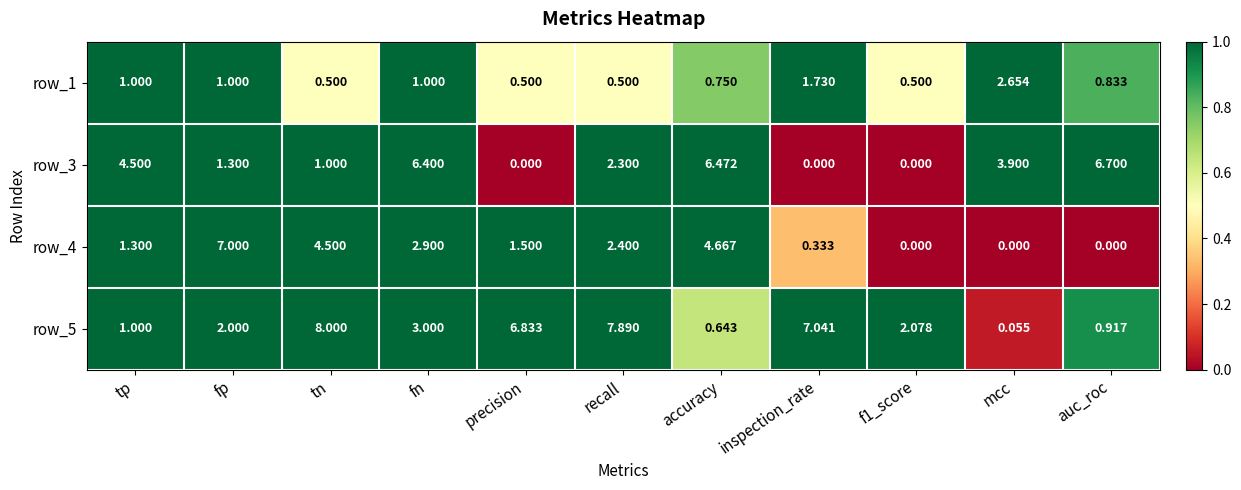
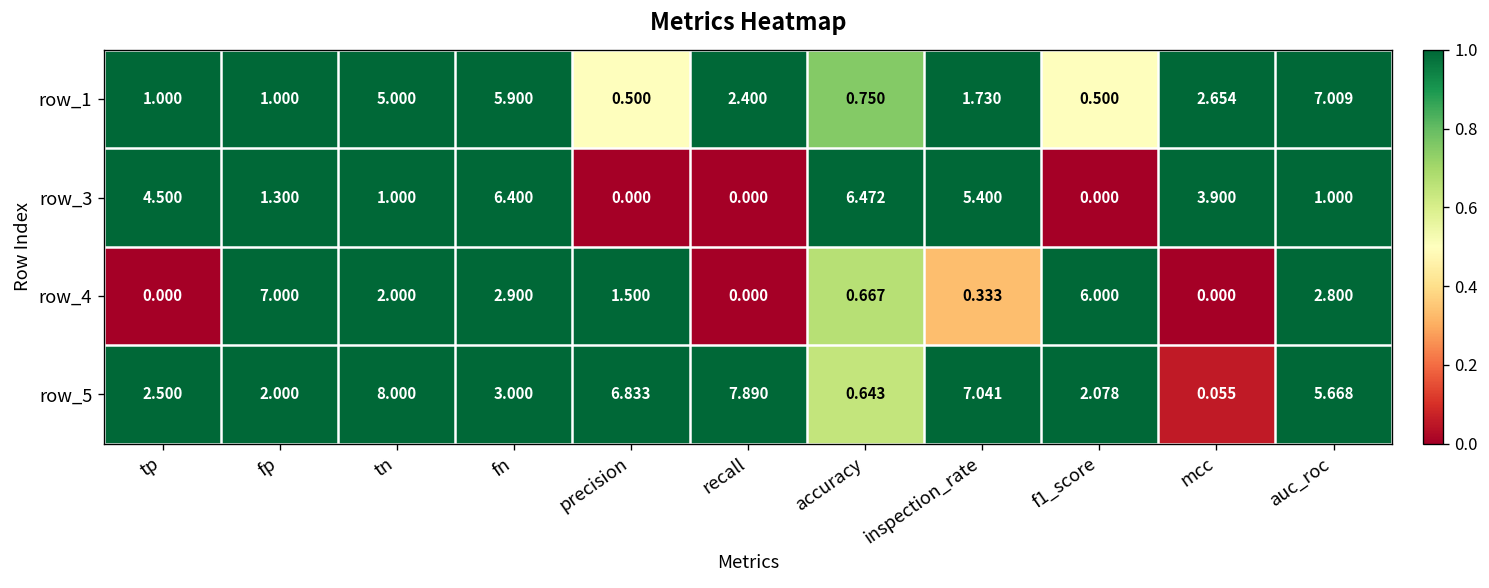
  {
    "row_1": {
      "tp": 1.000,
      "fp": 1.000,
-     "tn": 0.500,
-     "fn": 1.000,
+     "tn": 5.000,
+     "fn": 5.900,
      "precision": 0.500,
-     "recall": 0.500,
+     "recall": 2.400,
      "accuracy": 0.750,
      "inspection_rate": 1.730,
      "f1_score": 0.500,
      "mcc": 2.654,
-     "auc_roc": 0.833
+     "auc_roc": 7.009
    },
    "row_3": {
      "tp": 4.500,
      "fp": 1.300,
      "tn": 1.000,
      "fn": 6.400,
      "precision": 0.000,
-     "recall": 2.300,
+     "recall": 0.000,
      "accuracy": 6.472,
-     "inspection_rate": 0.000,
+     "inspection_rate": 5.400,
      "f1_score": 0.000,
      "mcc": 3.900,
-     "auc_roc": 6.700
+     "auc_roc": 1.000
    },
    "row_4": {
-     "tp": 1.300,
+     "tp": 0.000,
      "fp": 7.000,
-     "tn": 4.500,
+     "tn": 2.000,
      "fn": 2.900,
      "precision": 1.500,
-     "recall": 2.400,
-     "accuracy": 4.667,
+     "recall": 0.000,
+     "accuracy": 0.667,
      "inspection_rate": 0.333,
-     "f1_score": 0.000,
+     "f1_score": 6.000,
      "mcc": 0.000,
-     "auc_roc": 0.000
+     "auc_roc": 2.800
    },
    "row_5": {
-     "tp": 1.000,
+     "tp": 2.500,
      "fp": 2.000,
      "tn": 8.000,
      "fn": 3.000,
      "precision": 6.833,
      "recall": 7.890,
      "accuracy": 0.643,
      "inspection_rate": 7.041,
      "f1_score": 2.078,
      "mcc": 0.055,
-     "auc_roc": 0.917
+     "auc_roc": 5.668
    }
  }
